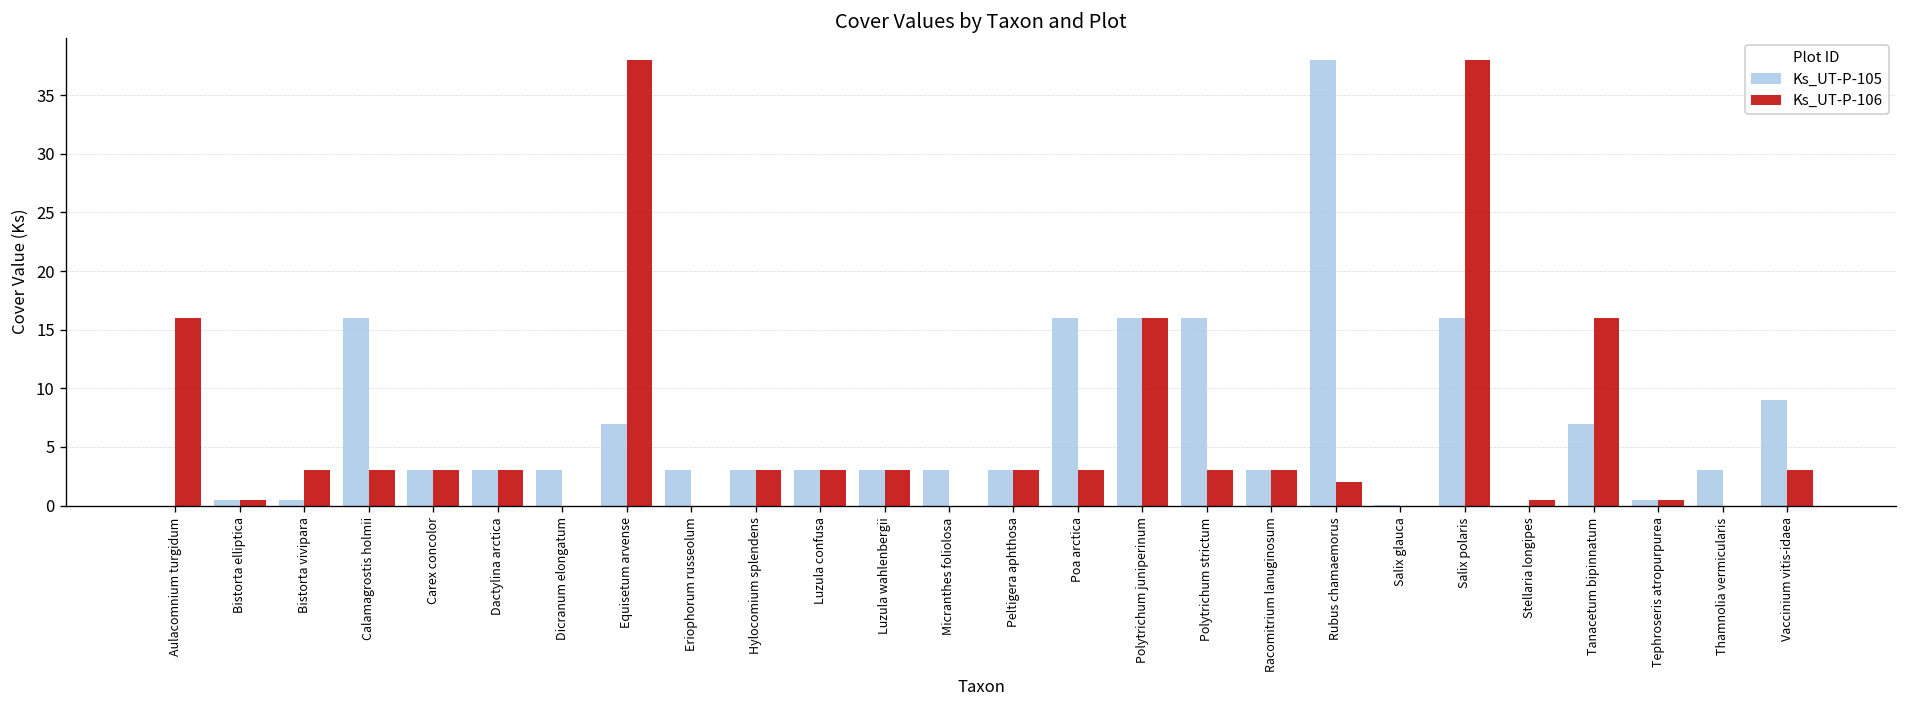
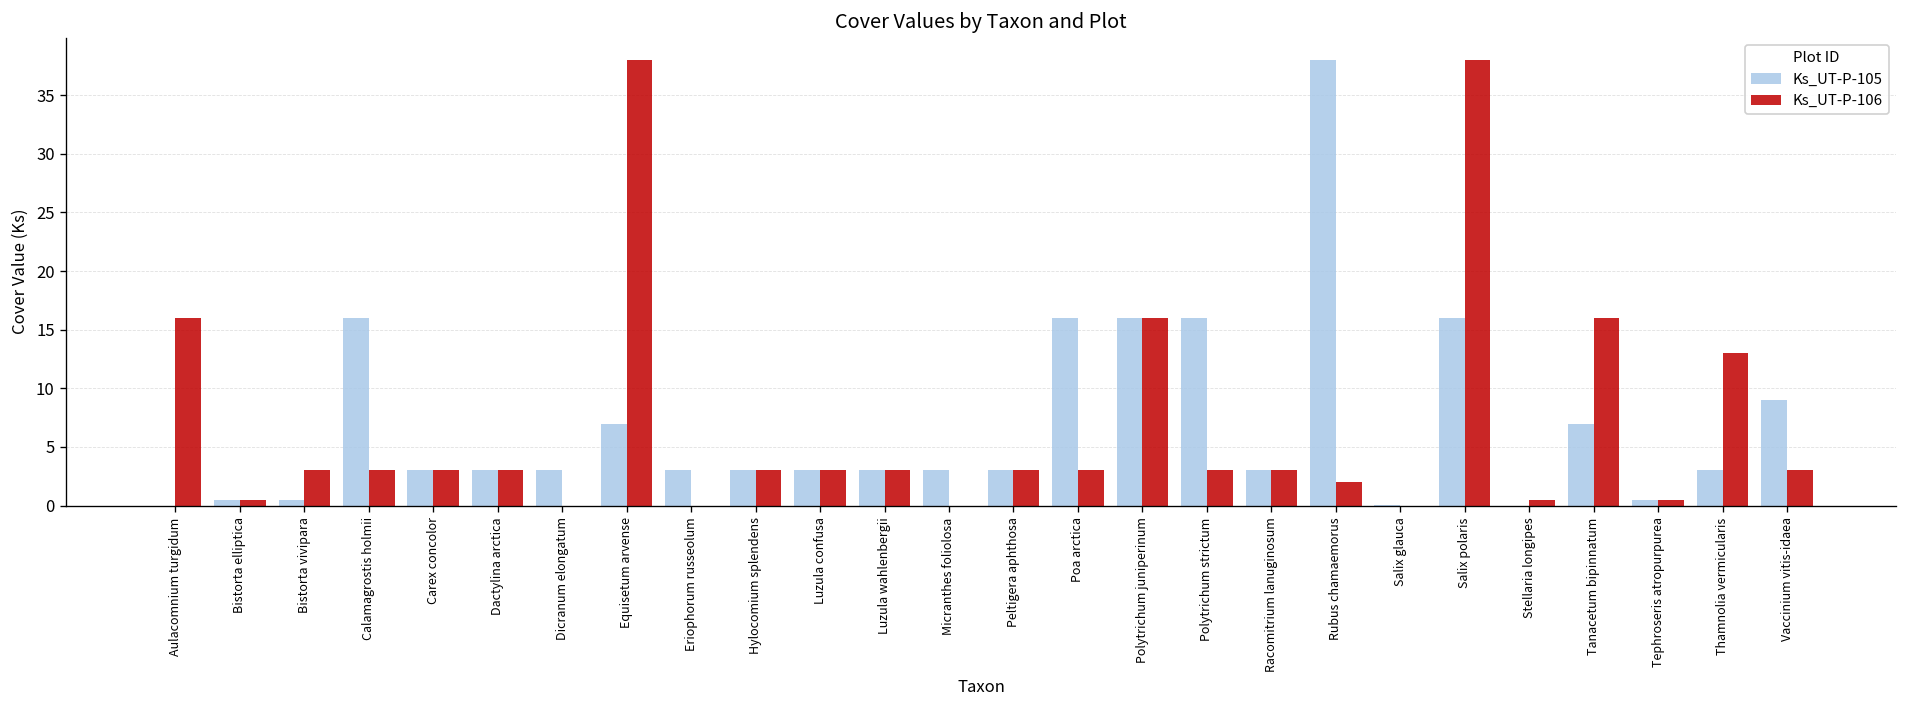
  {
    "Ks_UT-P-105": {
      "Aulacomnium turgidum": 0,
      "Bistorta elliptica": 1,
      "Bistorta vivipara": 1,
      "Calamagrostis holmii": 16,
      "Carex concolor": 3,
      "Dactylina arctica": 3,
      "Dicranum elongatum": 3,
      "Equisetum arvense": 7,
      "Eriophorum russeolum": 3,
      "Hylocomium splendens": 3,
      "Luzula confusa": 3,
      "Luzula wahlenbergii": 3,
      "Micranthes foliolosa": 3,
      "Peltigera aphthosa": 3,
      "Poa arctica": 16,
      "Polytrichum juniperinum": 16,
      "Polytrichum strictum": 16,
      "Racomitrium lanuginosum": 3,
      "Rubus chamaemorus": 38,
      "Salix polaris": 16,
      "Stellaria longipes": 0,
      "Tanacetum bipinnatum": 7,
      "Tephroseris atropurpurea": 1,
      "Thamnolia vermicularis": 3,
      "Vaccinium vitis-idaea": 9
    },
    "Ks_UT-P-106": {
      "Aulacomnium turgidum": 16,
      "Bistorta elliptica": 1,
      "Bistorta vivipara": 3,
      "Calamagrostis holmii": 3,
      "Carex concolor": 3,
      "Dactylina arctica": 3,
      "Dicranum elongatum": 0,
      "Equisetum arvense": 38,
      "Eriophorum russeolum": 0,
      "Hylocomium splendens": 3,
      "Luzula confusa": 3,
      "Luzula wahlenbergii": 3,
      "Micranthes foliolosa": 0,
      "Peltigera aphthosa": 3,
      "Poa arctica": 3,
      "Polytrichum juniperinum": 16,
      "Polytrichum strictum": 3,
      "Racomitrium lanuginosum": 3,
      "Rubus chamaemorus": 2,
      "Salix glauca": 0,
      "Salix polaris": 38,
      "Stellaria longipes": 1,
      "Tanacetum bipinnatum": 16,
      "Tephroseris atropurpurea": 1,
-     "Thamnolia vermicularis": 0,
+     "Thamnolia vermicularis": 13,
      "Vaccinium vitis-idaea": 3
    }
  }
